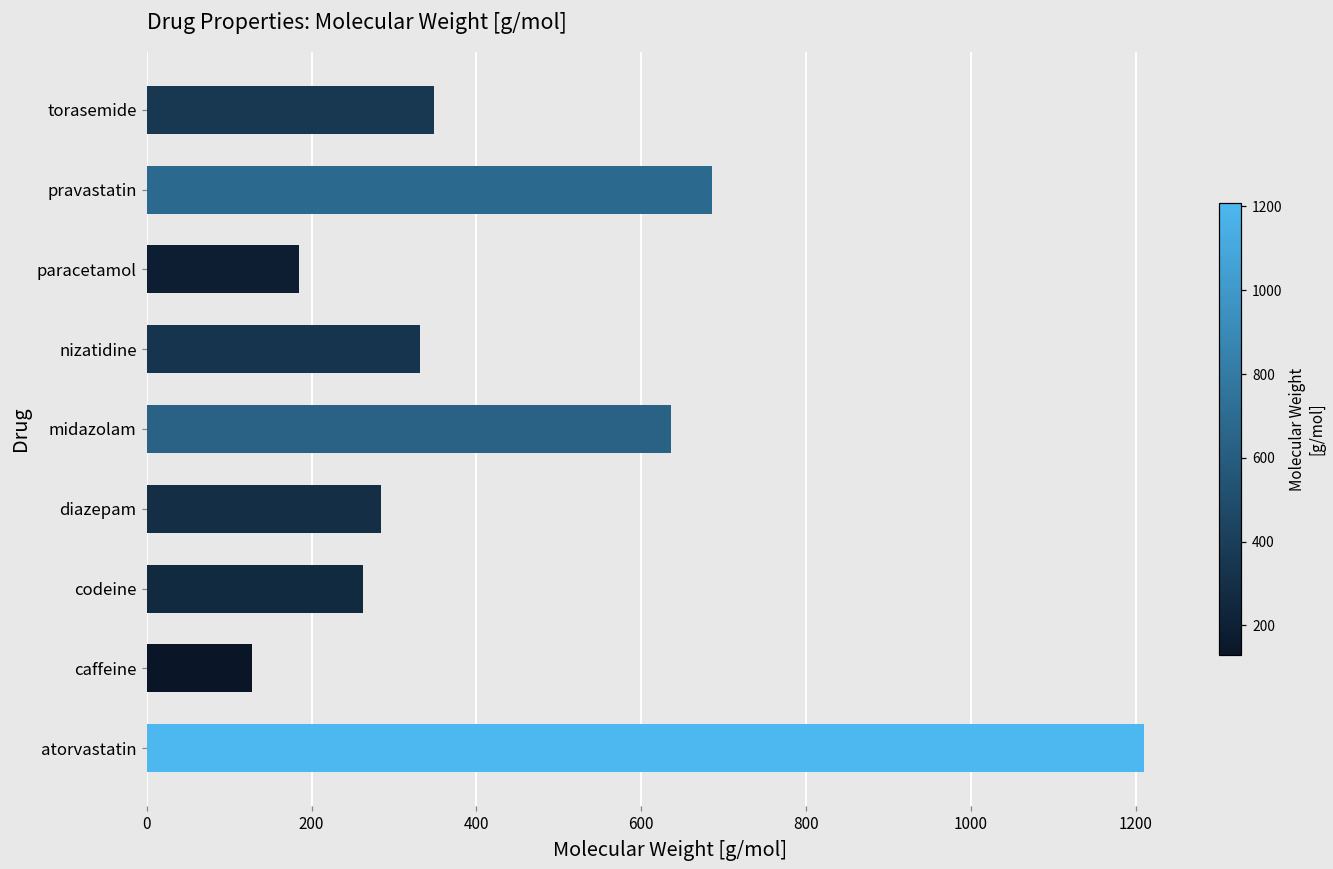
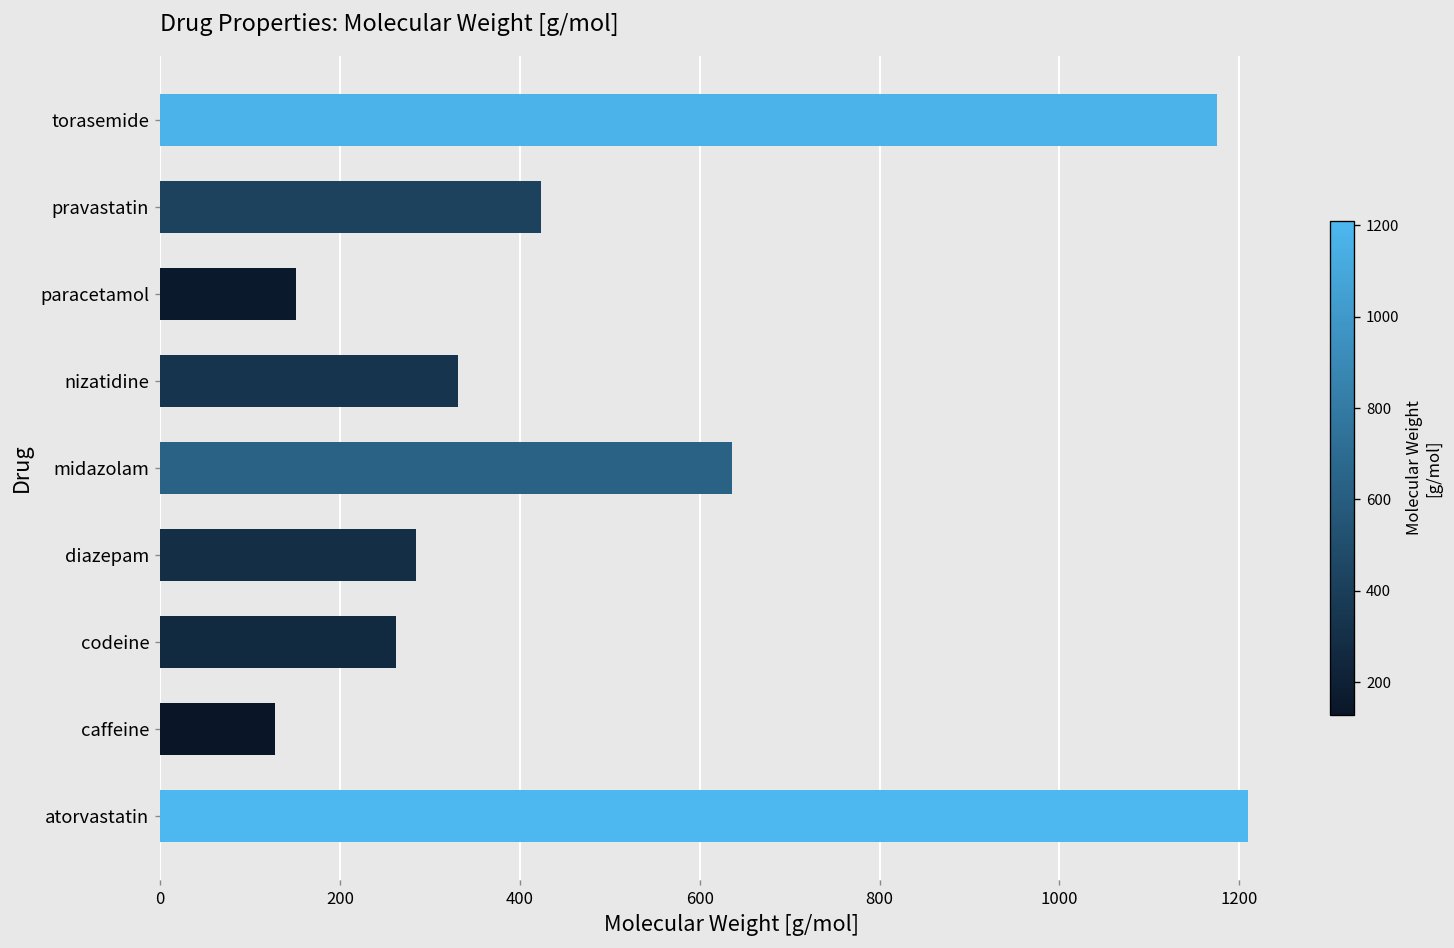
  {
-   "torasemide": 350,
-   "pravastatin": 690,
-   "paracetamol": 180,
+   "torasemide": 1170,
+   "pravastatin": 420,
+   "paracetamol": 150,
    "nizatidine": 330,
    "midazolam": 640,
    "diazepam": 280,
    "codeine": 260,
    "caffeine": 130,
    "atorvastatin": 1210
  }
